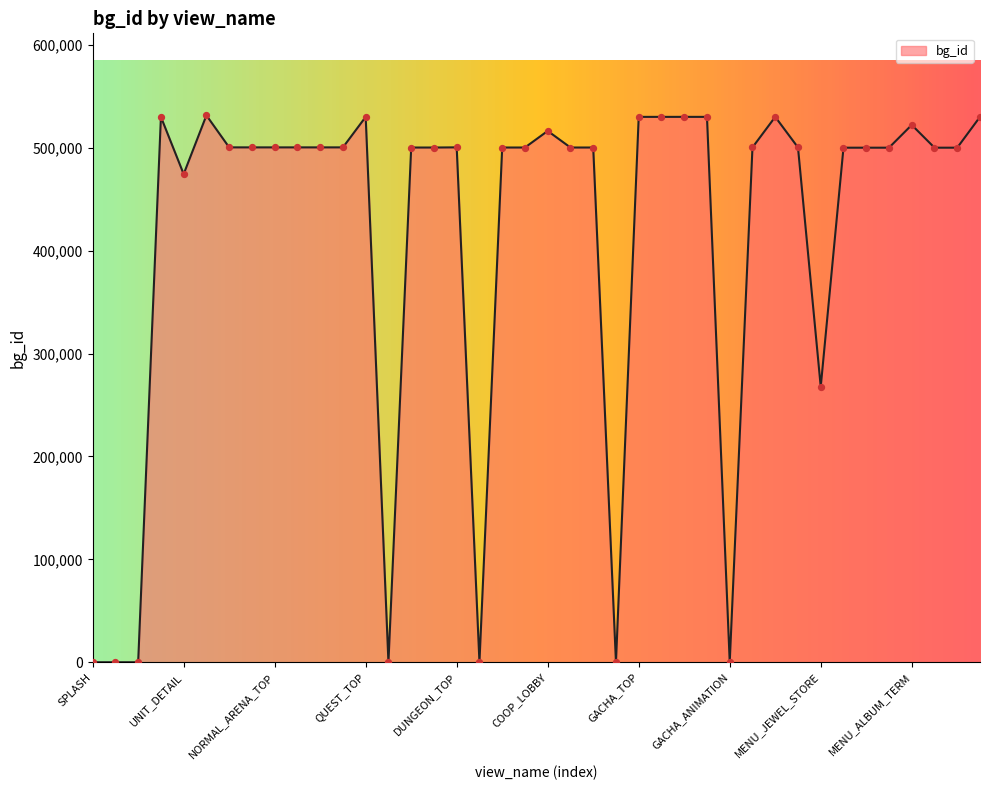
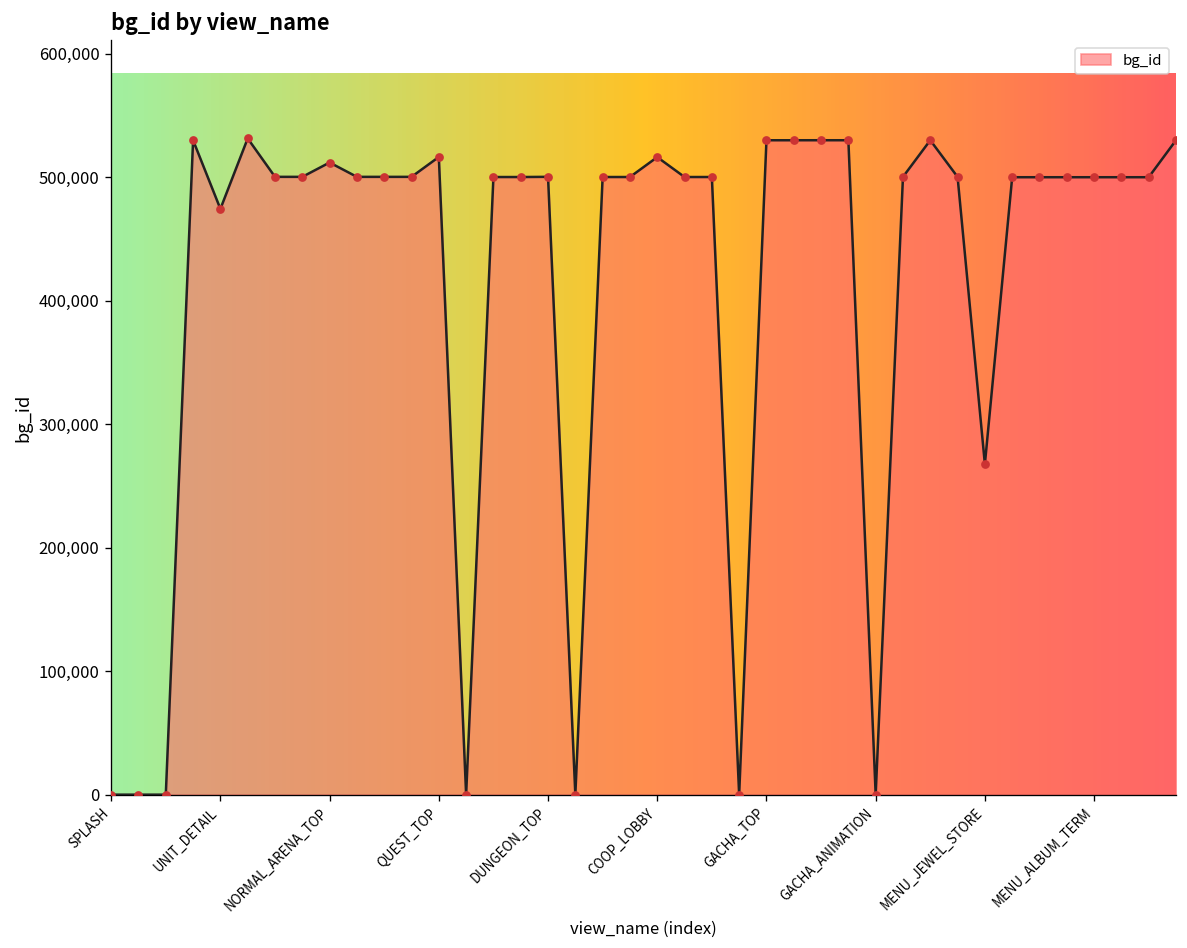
  {
    "SPLASH": "0",
    "UNIT_DETAIL": "474,000",
-   "NORMAL_ARENA_TOP": "500,000",
-   "QUEST_TOP": "530,000",
+   "NORMAL_ARENA_TOP": "512,000",
+   "QUEST_TOP": "516,000",
    "DUNGEON_TOP": "500,000",
    "COOP_LOBBY": "516,000",
    "GACHA_TOP": "530,000",
    "GACHA_ANIMATION": "0",
    "MENU_JEWEL_STORE": "268,000",
-   "MENU_ALBUM_TERM": "522,000"
+   "MENU_ALBUM_TERM": "500,000"
  }
